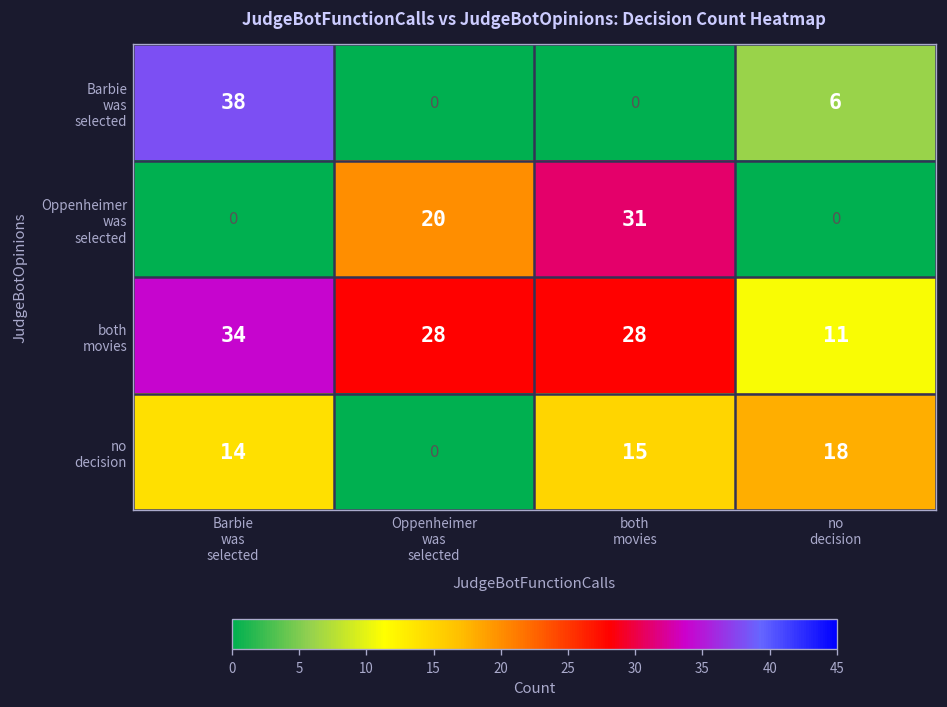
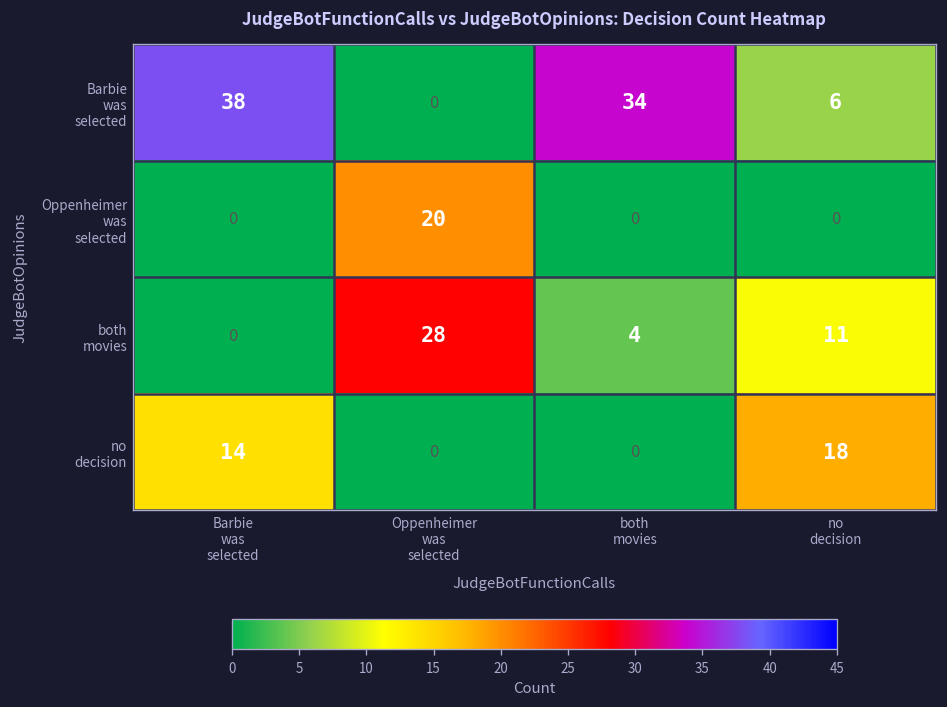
  {
    "Barbie was selected": {
      "Barbie was selected": 38,
      "Oppenheimer was selected": 0,
-     "both movies": 0,
+     "both movies": 34,
      "no decision": 6
    },
    "Oppenheimer was selected": {
      "Barbie was selected": 0,
      "Oppenheimer was selected": 20,
-     "both movies": 31,
+     "both movies": 0,
      "no decision": 0
    },
    "both movies": {
-     "Barbie was selected": 34,
+     "Barbie was selected": 0,
      "Oppenheimer was selected": 28,
-     "both movies": 28,
+     "both movies": 4,
      "no decision": 11
    },
    "no decision": {
      "Barbie was selected": 14,
      "Oppenheimer was selected": 0,
-     "both movies": 15,
+     "both movies": 0,
      "no decision": 18
    }
  }
